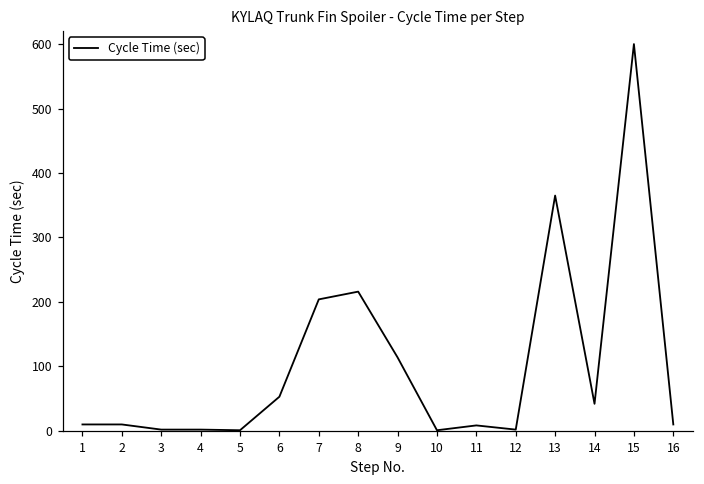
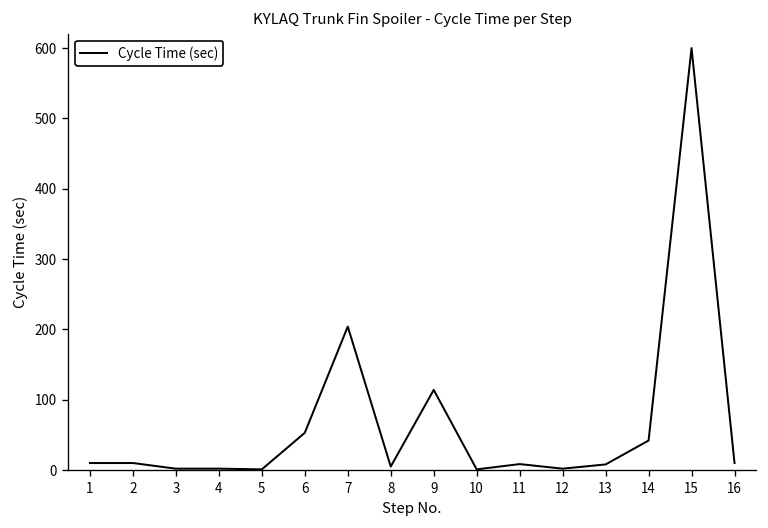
  {
    "1": 10,
    "2": 10,
    "3": 0,
    "4": 0,
    "5": 0,
    "6": 50,
    "7": 200,
-   "8": 220,
+   "8": 10,
    "9": 110,
    "10": 0,
    "11": 10,
    "12": 0,
-   "13": 370,
+   "13": 10,
    "14": 40,
    "15": 600,
    "16": 10
  }
